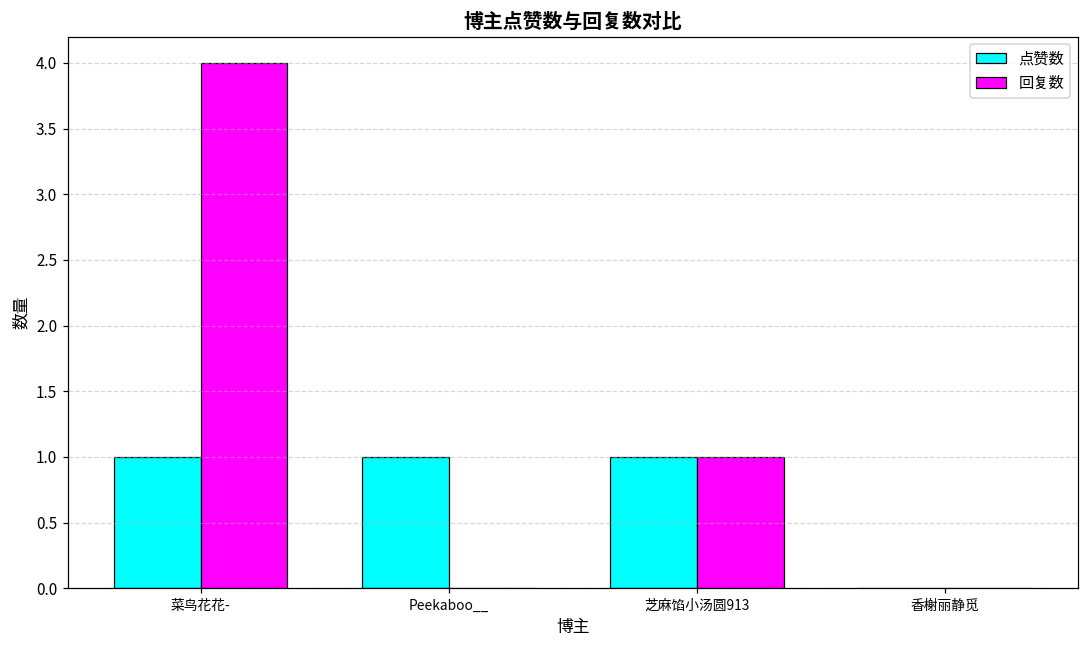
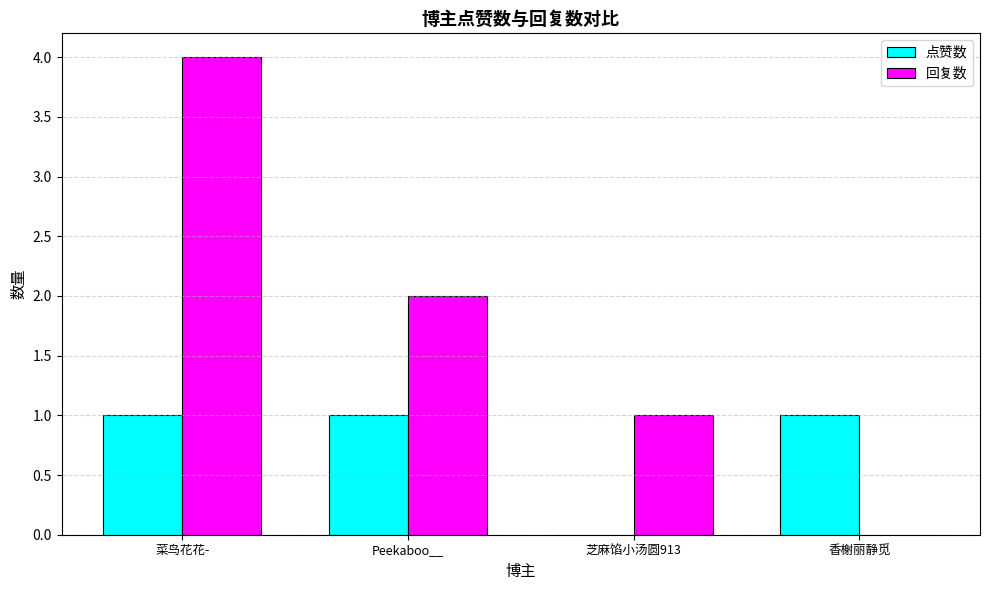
  {
    "点赞数": {
      "菜鸟花花-": 1,
      "Peekaboo__": 1,
-     "芝麻馅小汤圆913": 1,
-     "香榭丽静觅": 0
+     "芝麻馅小汤圆913": 0,
+     "香榭丽静觅": 1
    },
    "回复数": {
      "菜鸟花花-": 4,
-     "Peekaboo__": 0,
+     "Peekaboo__": 2,
      "芝麻馅小汤圆913": 1,
      "香榭丽静觅": 0
    }
  }
